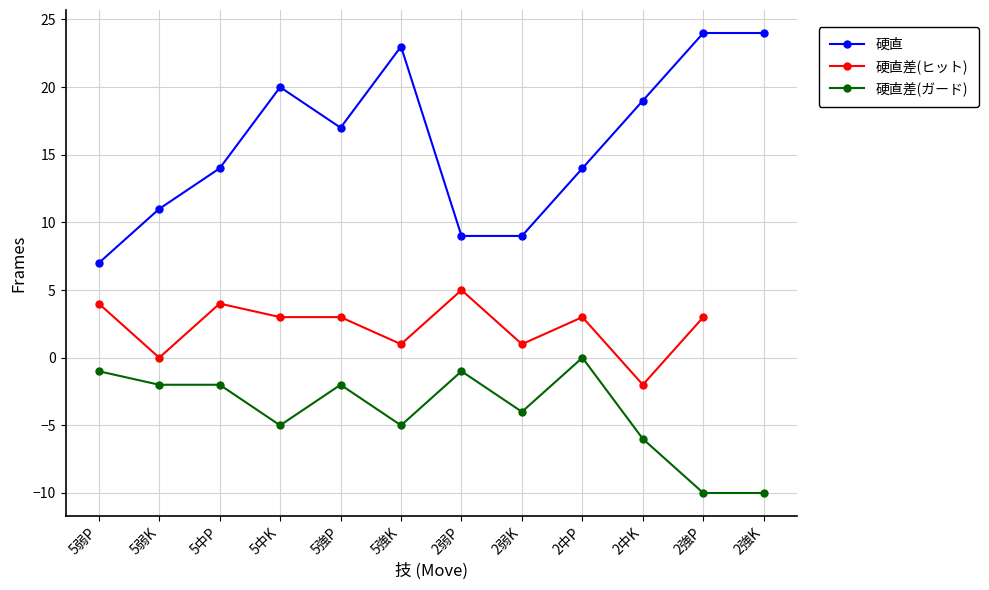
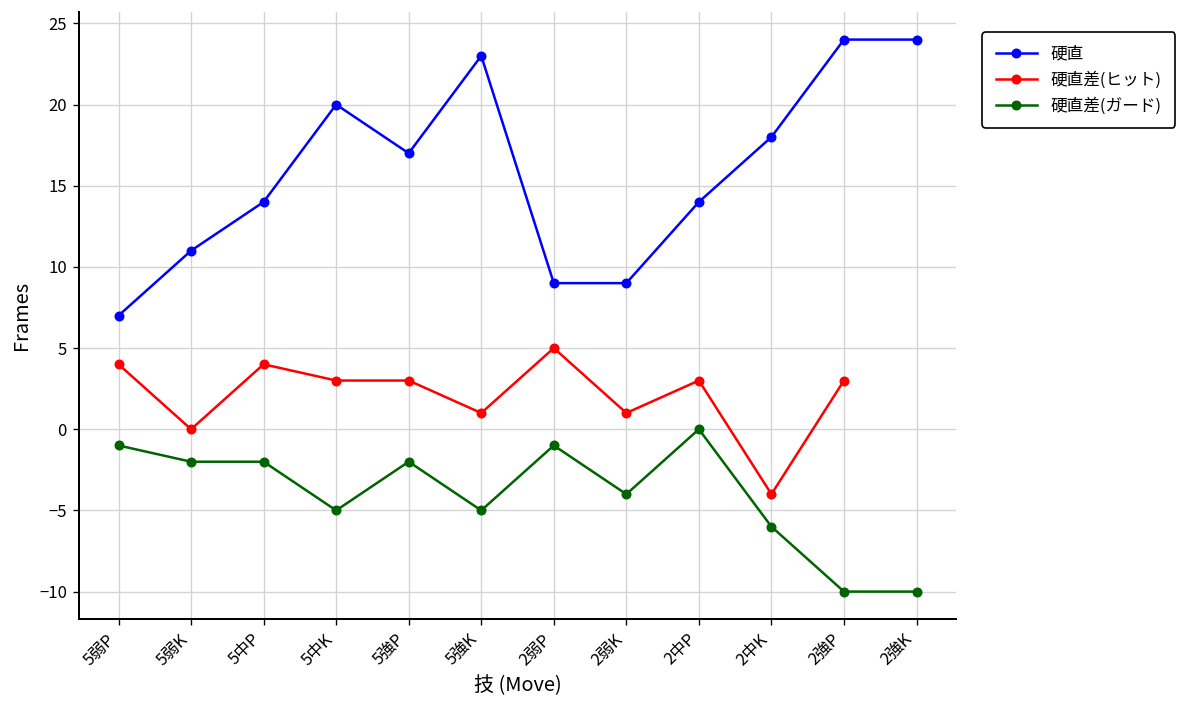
  {
    "硬直": {
      "5弱P": 7,
      "5弱K": 11,
      "5中P": 14,
      "5中K": 20,
      "5強P": 17,
      "5強K": 23,
      "2弱P": 9,
      "2弱K": 9,
      "2中P": 14,
-     "2中K": 19,
+     "2中K": 18,
      "2強P": 24,
      "2強K": 24
    },
    "硬直差(ヒット)": {
      "5弱P": 4,
      "5弱K": 0,
      "5中P": 4,
      "5中K": 3,
      "5強P": 3,
      "5強K": 1,
      "2弱P": 5,
      "2弱K": 1,
      "2中P": 3,
-     "2中K": -2,
+     "2中K": -4,
      "2強P": 3
    },
    "硬直差(ガード)": {
      "5弱P": -1,
      "5弱K": -2,
      "5中P": -2,
      "5中K": -5,
      "5強P": -2,
      "5強K": -5,
      "2弱P": -1,
      "2弱K": -4,
      "2中P": 0,
      "2中K": -6,
      "2強P": -10,
      "2強K": -10
    }
  }
